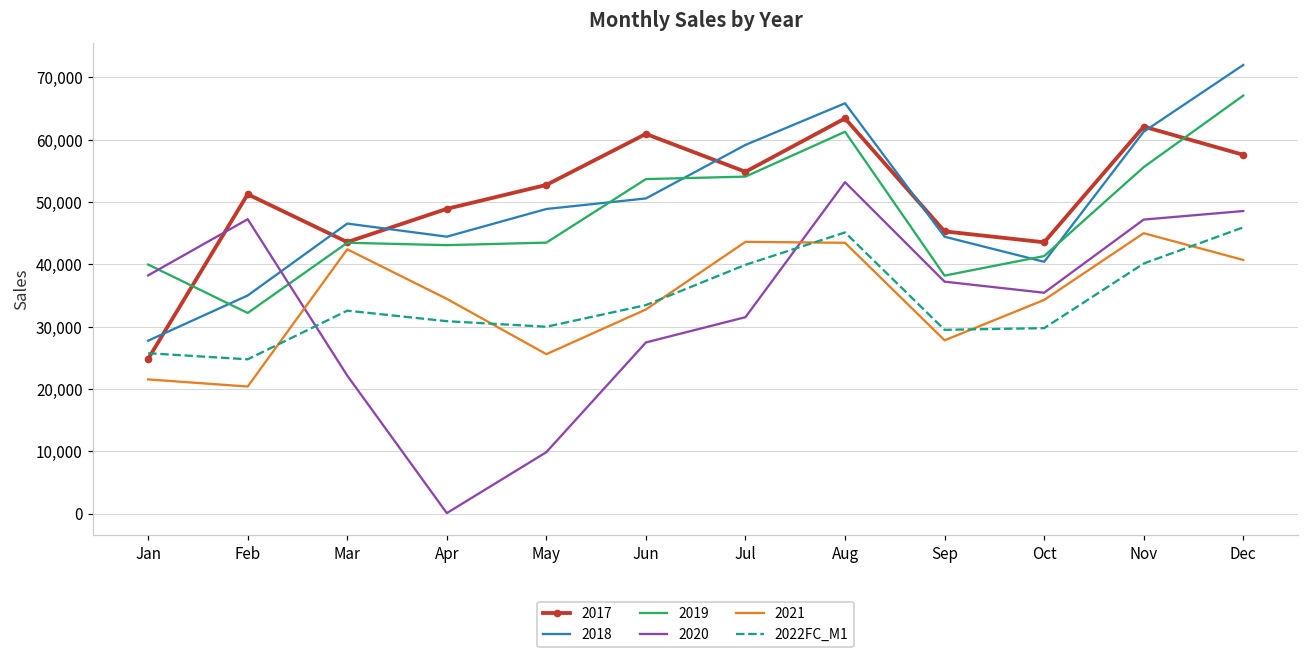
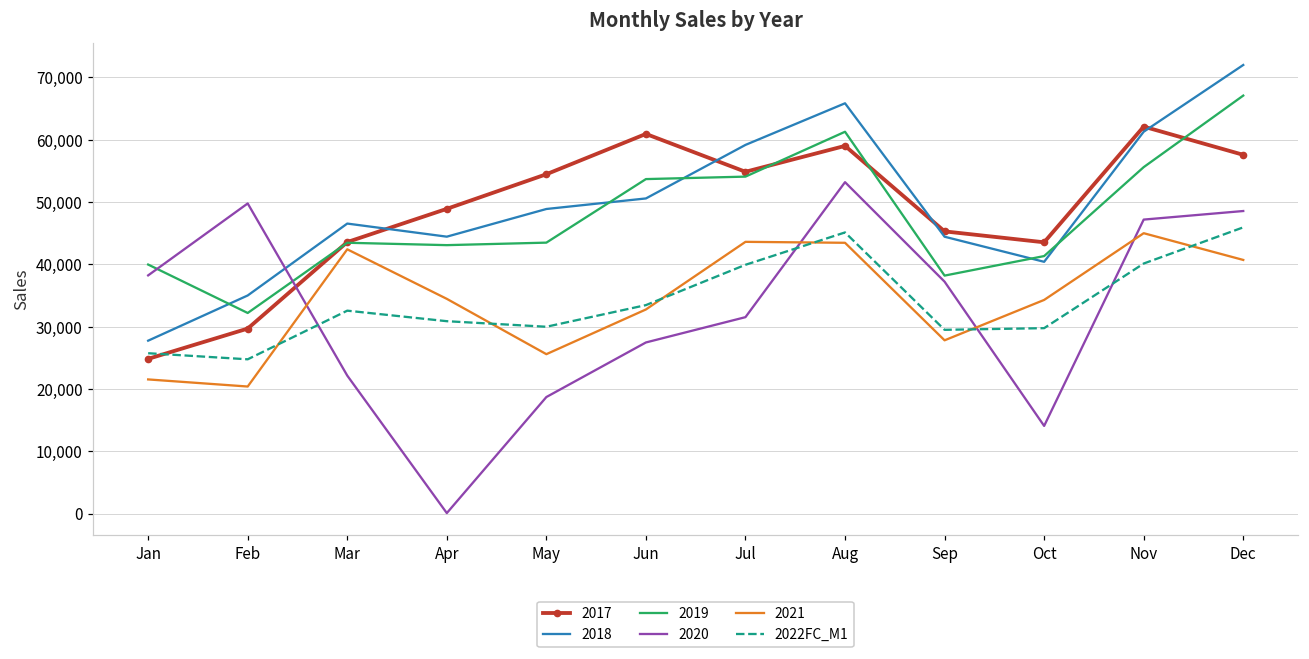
  {
    "2017": {
      "Jan": "25,000",
-     "Feb": "51,000",
+     "Feb": "30,000",
      "Apr": "49,000",
-     "May": "53,000",
+     "May": "54,000",
      "Jun": "61,000",
      "Jul": "55,000",
-     "Aug": "63,000",
+     "Aug": "59,000",
      "Sep": "45,000",
      "Oct": "44,000",
      "Nov": "62,000",
      "Dec": "58,000"
    },
    "2018": {
      "Jan": "28,000",
      "Feb": "35,000",
      "Mar": "47,000",
      "Apr": "44,000",
      "May": "49,000",
      "Jun": "51,000",
      "Jul": "59,000",
      "Aug": "66,000",
      "Sep": "44,000",
      "Oct": "40,000",
      "Nov": "61,000",
      "Dec": "72,000"
    },
    "2020": {
      "Jan": "38,000",
-     "Feb": "47,000",
+     "Feb": "50,000",
      "Mar": "22,000",
      "Apr": "0",
-     "May": "10,000",
+     "May": "19,000",
      "Jun": "27,000",
      "Jul": "32,000",
      "Aug": "53,000",
      "Sep": "37,000",
-     "Oct": "35,000",
+     "Oct": "14,000",
      "Nov": "47,000",
      "Dec": "49,000"
    },
    "2021": {
      "Jan": "22,000",
      "Feb": "20,000",
      "Mar": "42,000",
      "Apr": "34,000",
      "May": "26,000",
      "Jun": "33,000",
      "Jul": "44,000",
      "Aug": "43,000",
      "Sep": "28,000",
      "Oct": "34,000",
      "Nov": "45,000",
      "Dec": "41,000"
    }
  }
